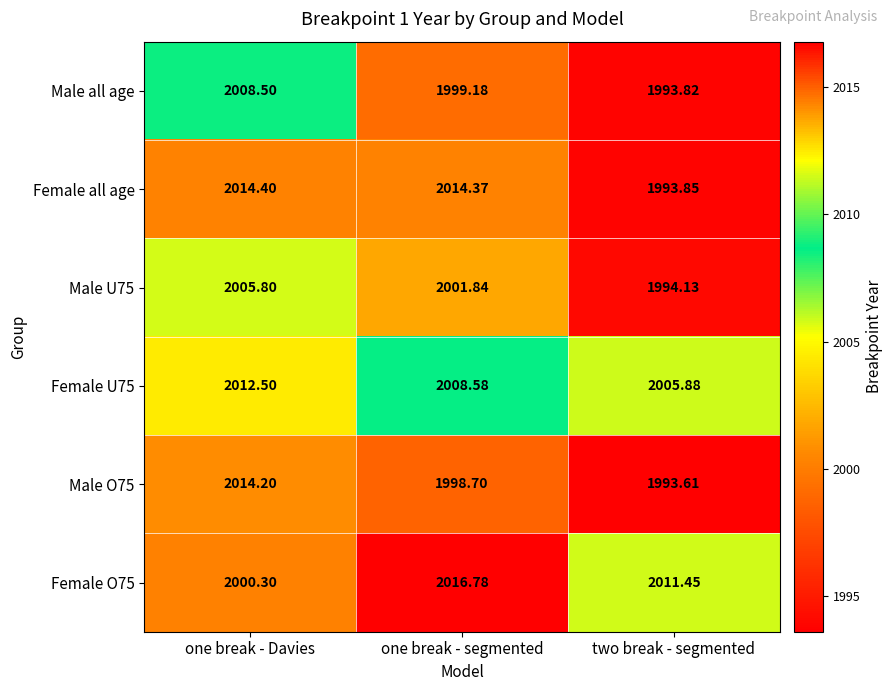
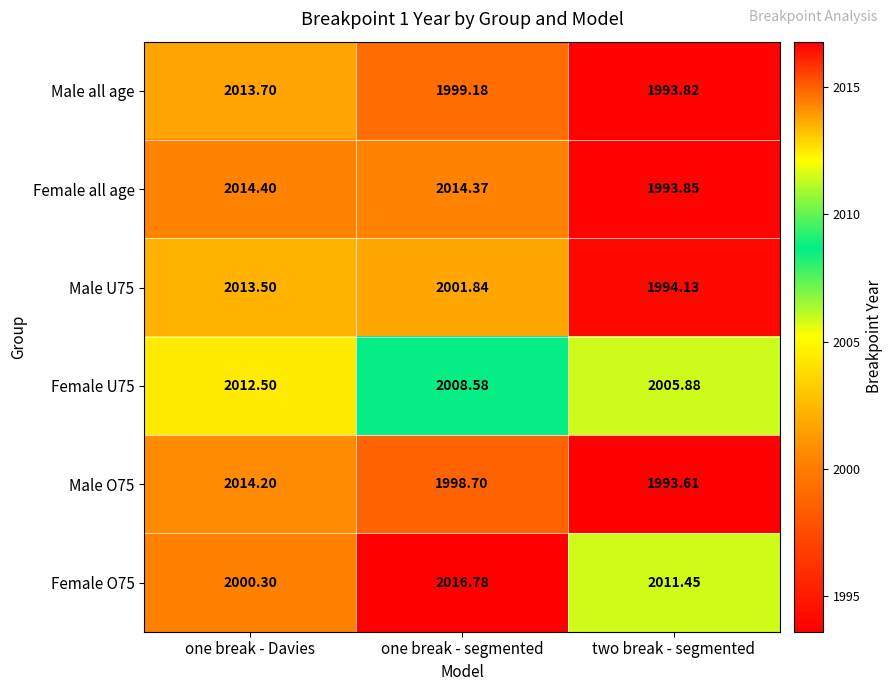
  {
    "Male all age": {
-     "one break - Davies": 2008.50,
+     "one break - Davies": 2013.70,
      "one break - segmented": 1999.18,
      "two break - segmented": 1993.82
    },
    "Female all age": {
      "one break - Davies": 2014.40,
      "one break - segmented": 2014.37,
      "two break - segmented": 1993.85
    },
    "Male U75": {
-     "one break - Davies": 2005.80,
+     "one break - Davies": 2013.50,
      "one break - segmented": 2001.84,
      "two break - segmented": 1994.13
    },
    "Female U75": {
      "one break - Davies": 2012.50,
      "one break - segmented": 2008.58,
      "two break - segmented": 2005.88
    },
    "Male O75": {
      "one break - Davies": 2014.20,
      "one break - segmented": 1998.70,
      "two break - segmented": 1993.61
    },
    "Female O75": {
      "one break - Davies": 2000.30,
      "one break - segmented": 2016.78,
      "two break - segmented": 2011.45
    }
  }
